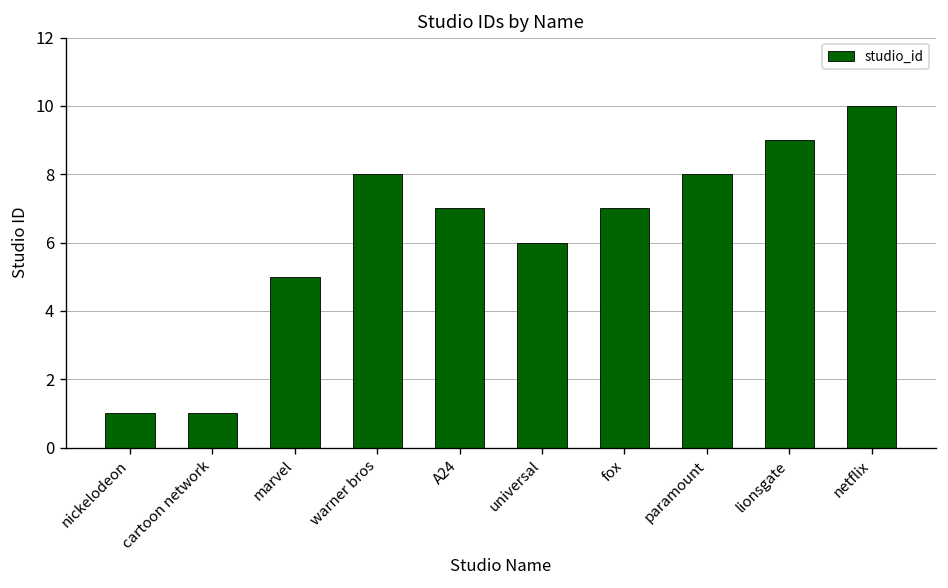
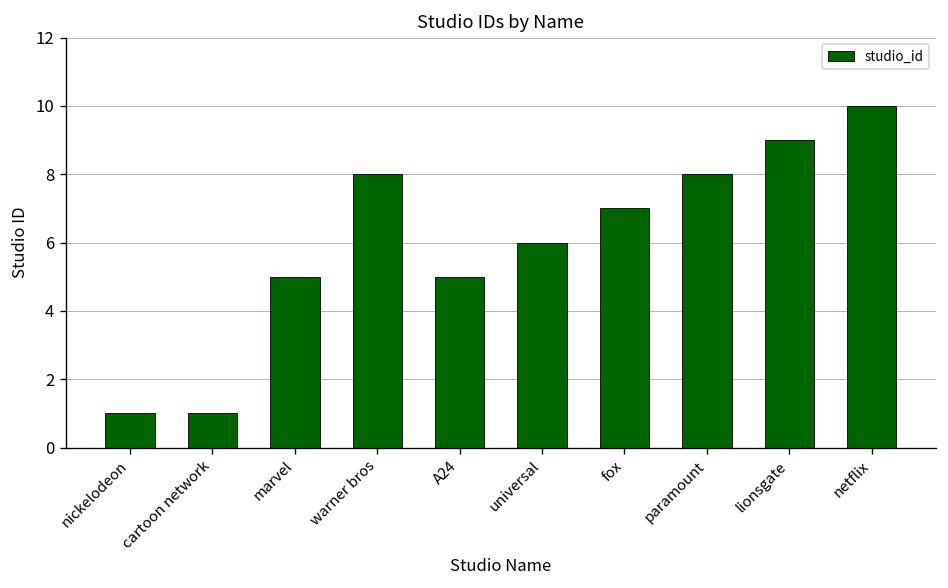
  {
    "nickelodeon": 1,
    "cartoon network": 1,
    "marvel": 5,
    "warner bros": 8,
-   "A24": 7,
+   "A24": 5,
    "universal": 6,
    "fox": 7,
    "paramount": 8,
    "lionsgate": 9,
    "netflix": 10
  }
